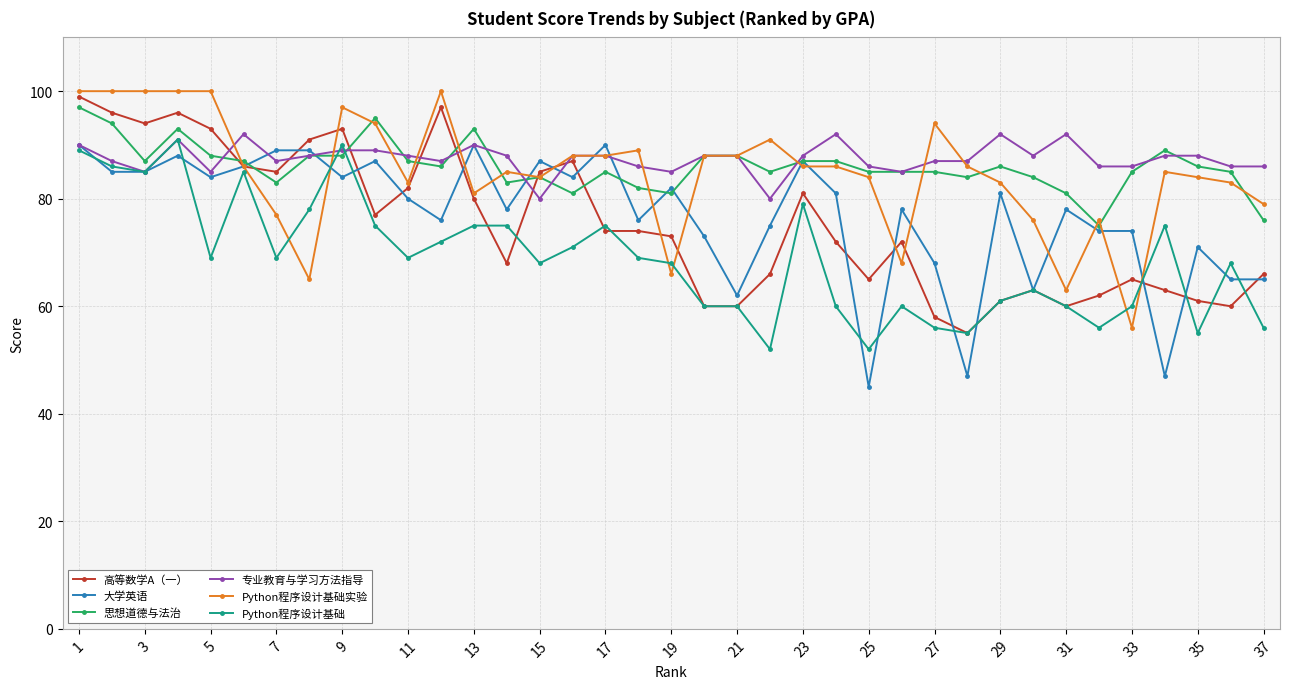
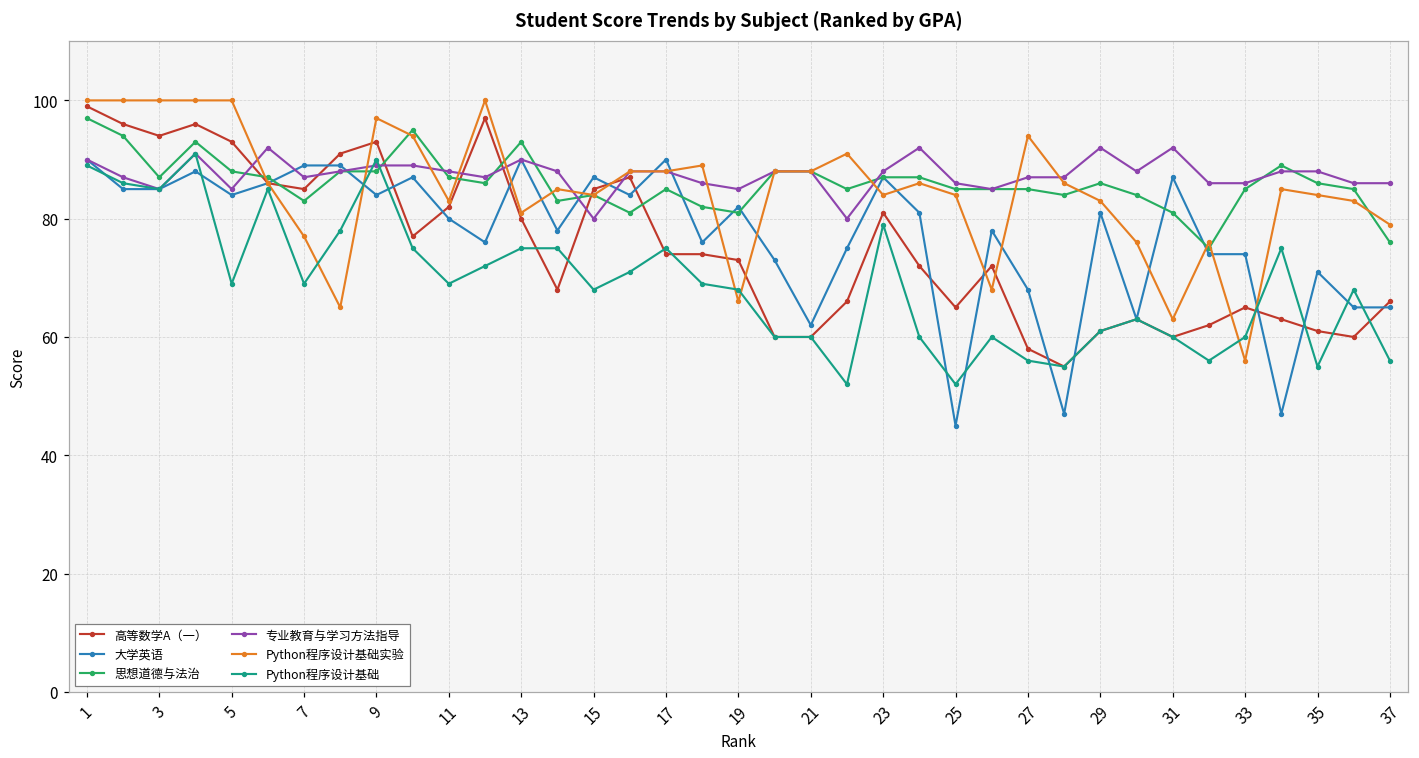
  {
    "高等数学A（一）": {
      "1": 99,
      "3": 94,
      "5": 93,
      "7": 85,
      "9": 93,
      "11": 82,
      "13": 80,
      "15": 85,
      "17": 74,
      "19": 73,
      "23": 81,
      "25": 65,
      "27": 58,
      "33": 65,
      "35": 61,
      "37": 66
    },
    "大学英语": {
      "5": 84,
      "7": 89,
      "9": 84,
      "11": 80,
      "15": 87,
      "17": 90,
      "19": 82,
      "21": 62,
      "25": 45,
      "27": 68,
      "29": 81,
-     "31": 78,
+     "31": 87,
      "33": 74,
      "35": 71,
      "37": 65
    },
    "专业教育与学习方法指导": {
      "5": 85,
      "7": 87,
      "9": 89,
      "11": 88,
      "15": 80,
      "19": 85,
      "23": 88,
      "25": 86,
      "27": 87,
      "29": 92,
      "31": 92,
      "33": 86,
      "35": 88,
      "37": 86
    },
    "Python程序设计基础实验": {
      "1": 100,
      "3": 100,
      "5": 100,
      "7": 77,
      "9": 97,
      "11": 83,
      "13": 81,
      "19": 66,
-     "23": 86,
+     "23": 84,
      "25": 84,
      "27": 94,
      "29": 83,
      "31": 63,
      "33": 56,
      "35": 84,
      "37": 79
    }
  }
